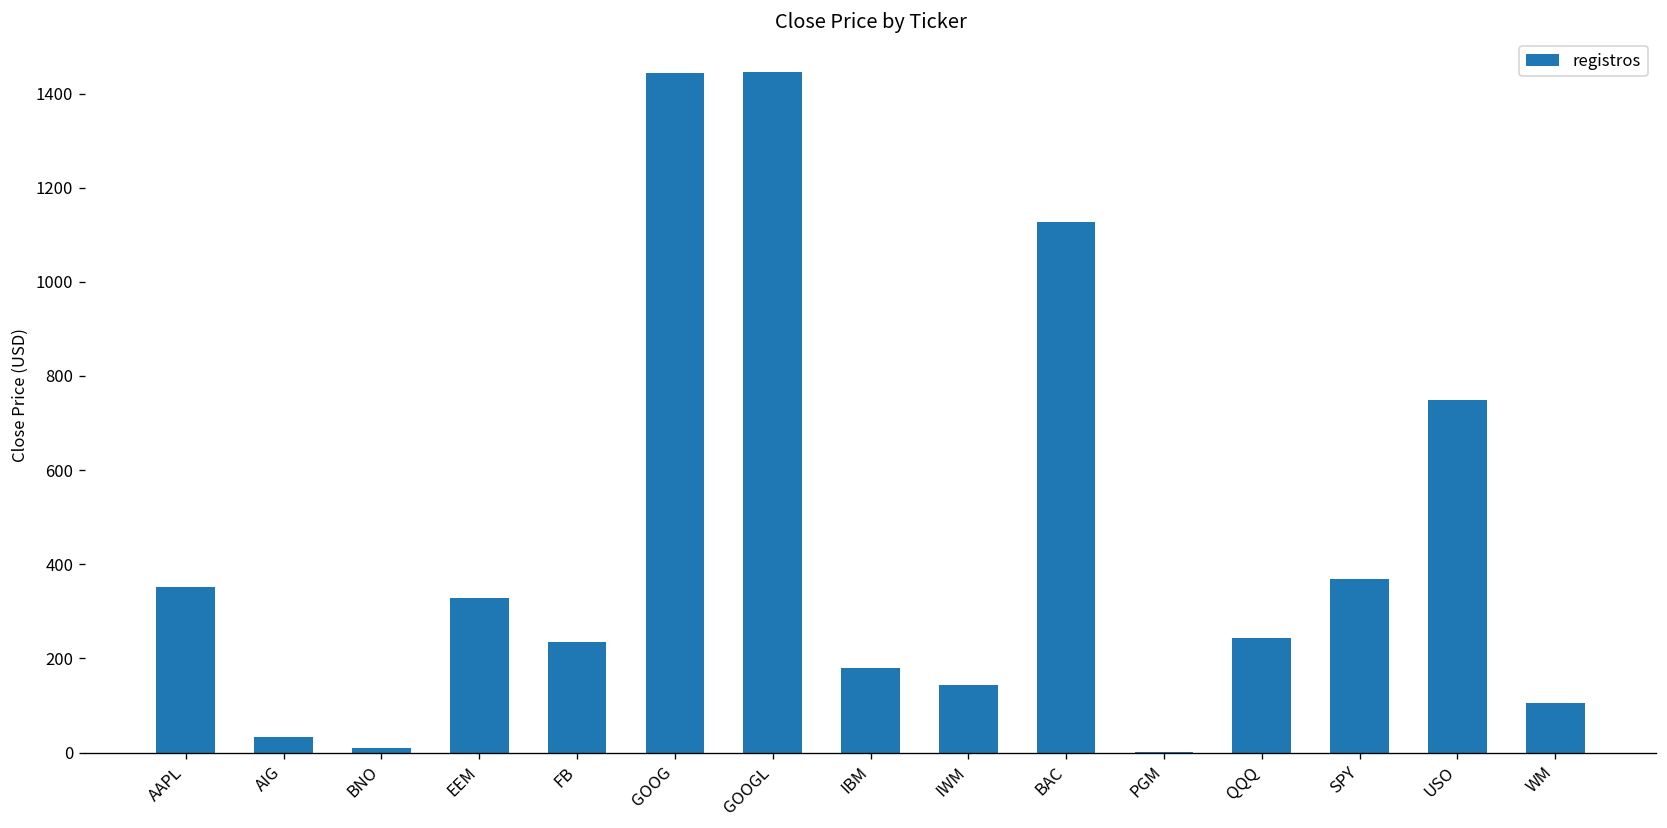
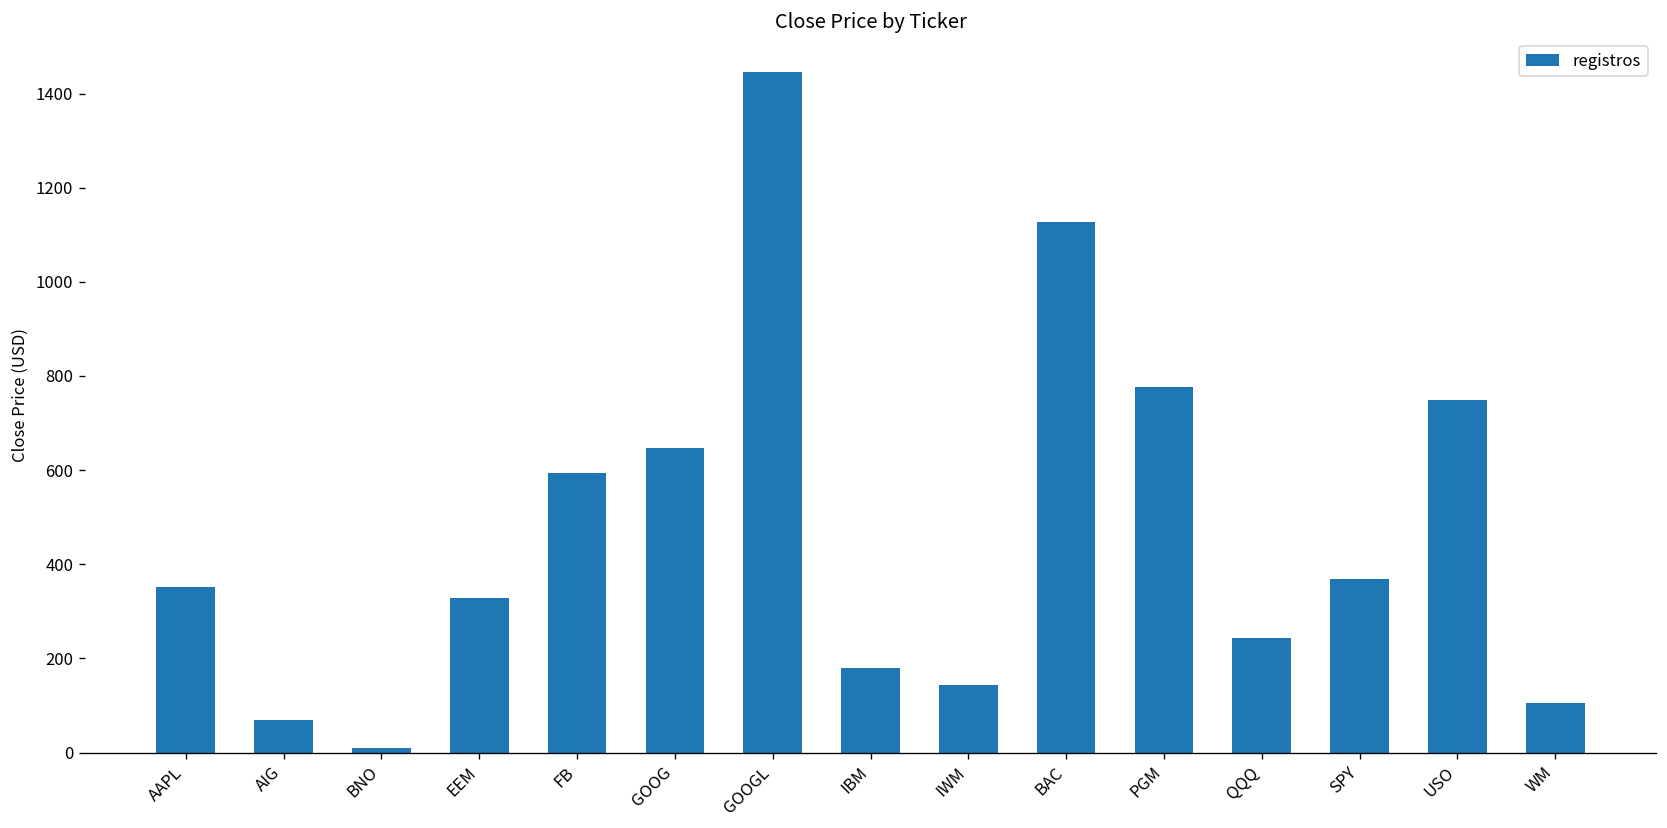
  {
    "AAPL": 350,
-   "AIG": 30,
+   "AIG": 70,
    "BNO": 10,
    "EEM": 330,
-   "FB": 240,
-   "GOOG": 1440,
+   "FB": 590,
+   "GOOG": 650,
    "GOOGL": 1450,
    "IBM": 180,
    "IWM": 140,
    "BAC": 1130,
-   "PGM": 0,
+   "PGM": 780,
    "QQQ": 240,
    "SPY": 370,
    "USO": 750,
    "WM": 110
  }
